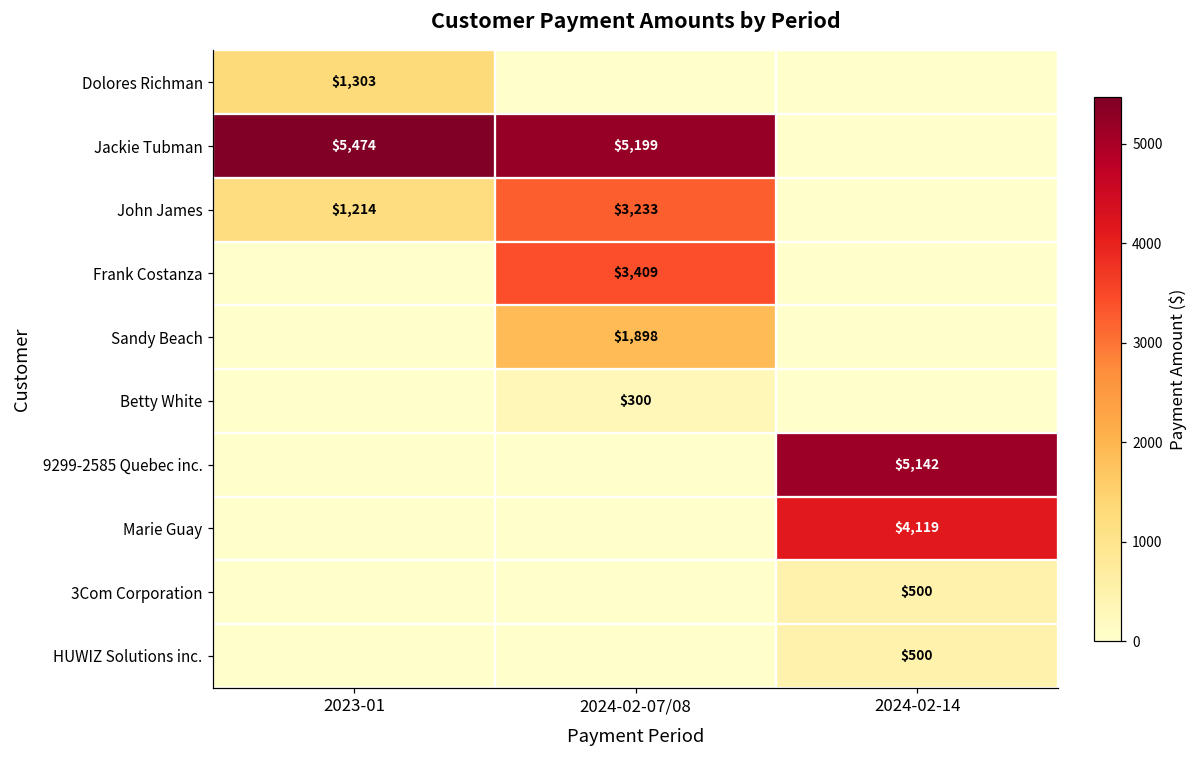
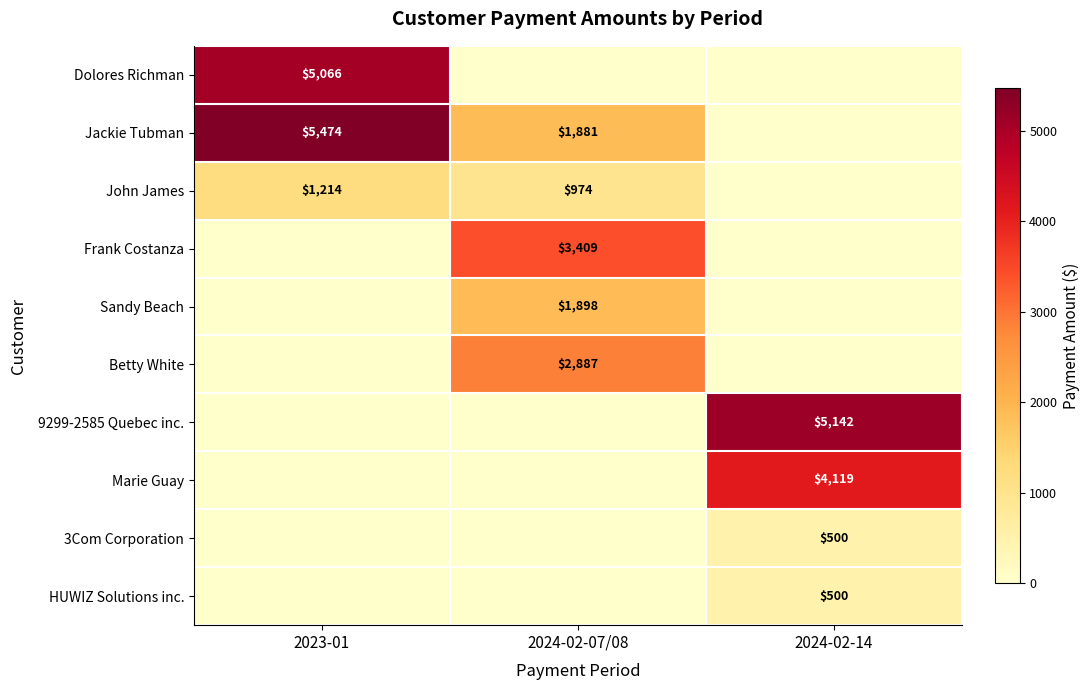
  {
    "Dolores Richman": {
-     "2023-01": "$1,303"
+     "2023-01": "$5,066"
    },
    "Jackie Tubman": {
      "2023-01": "$5,474",
-     "2024-02-07/08": "$5,199"
+     "2024-02-07/08": "$1,881"
    },
    "John James": {
      "2023-01": "$1,214",
-     "2024-02-07/08": "$3,233"
+     "2024-02-07/08": "$974"
    },
    "Frank Costanza": {
      "2024-02-07/08": "$3,409"
    },
    "Sandy Beach": {
      "2024-02-07/08": "$1,898"
    },
    "Betty White": {
-     "2024-02-07/08": "$300"
+     "2024-02-07/08": "$2,887"
    },
    "9299-2585 Quebec inc.": {
      "2024-02-14": "$5,142"
    },
    "Marie Guay": {
      "2024-02-14": "$4,119"
    },
    "3Com Corporation": {
      "2024-02-14": "$500"
    },
    "HUWIZ Solutions inc.": {
      "2024-02-14": "$500"
    }
  }
